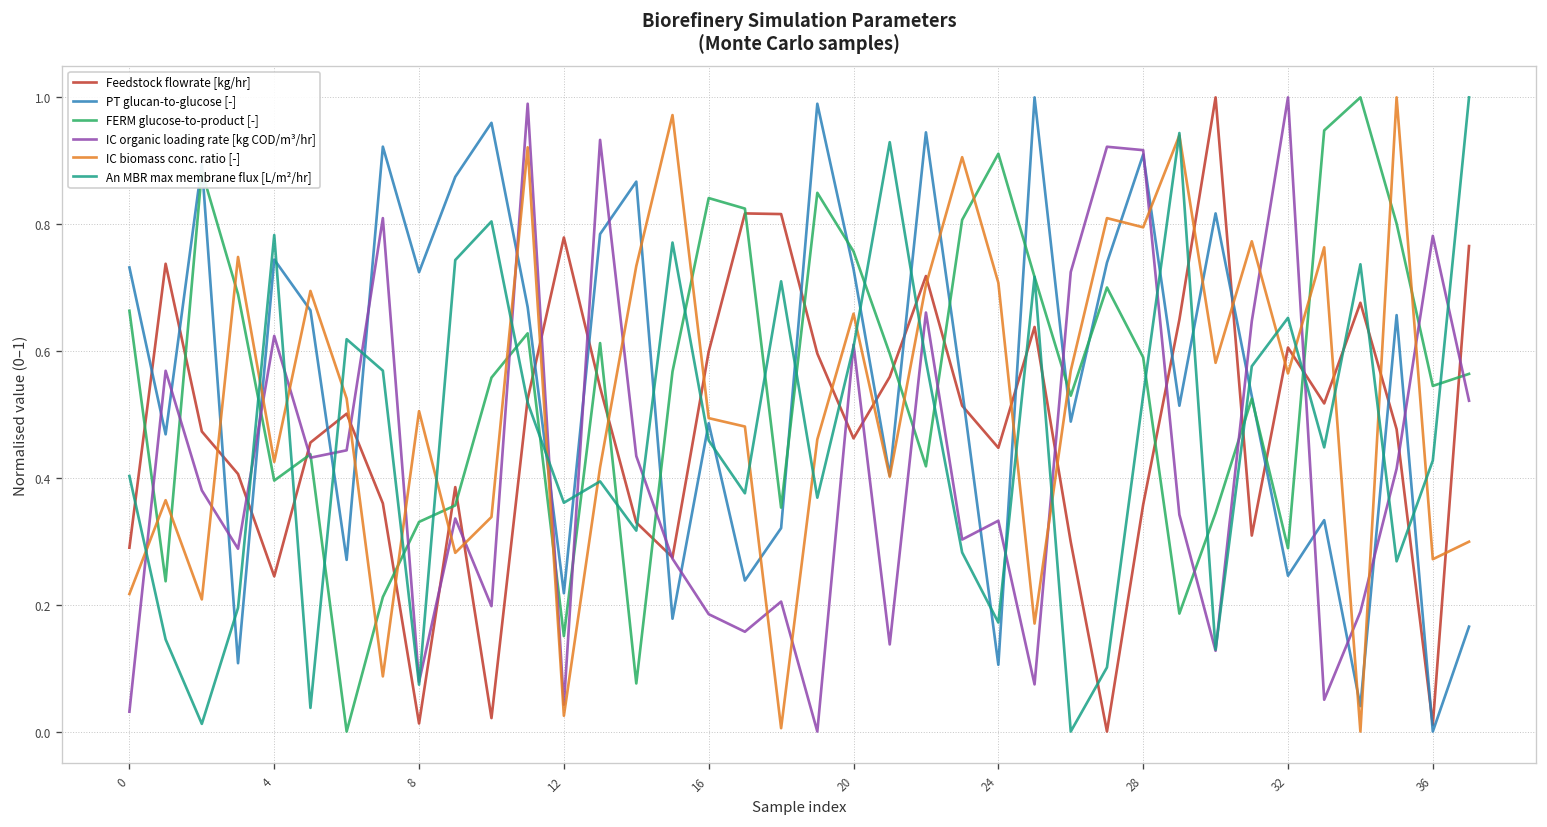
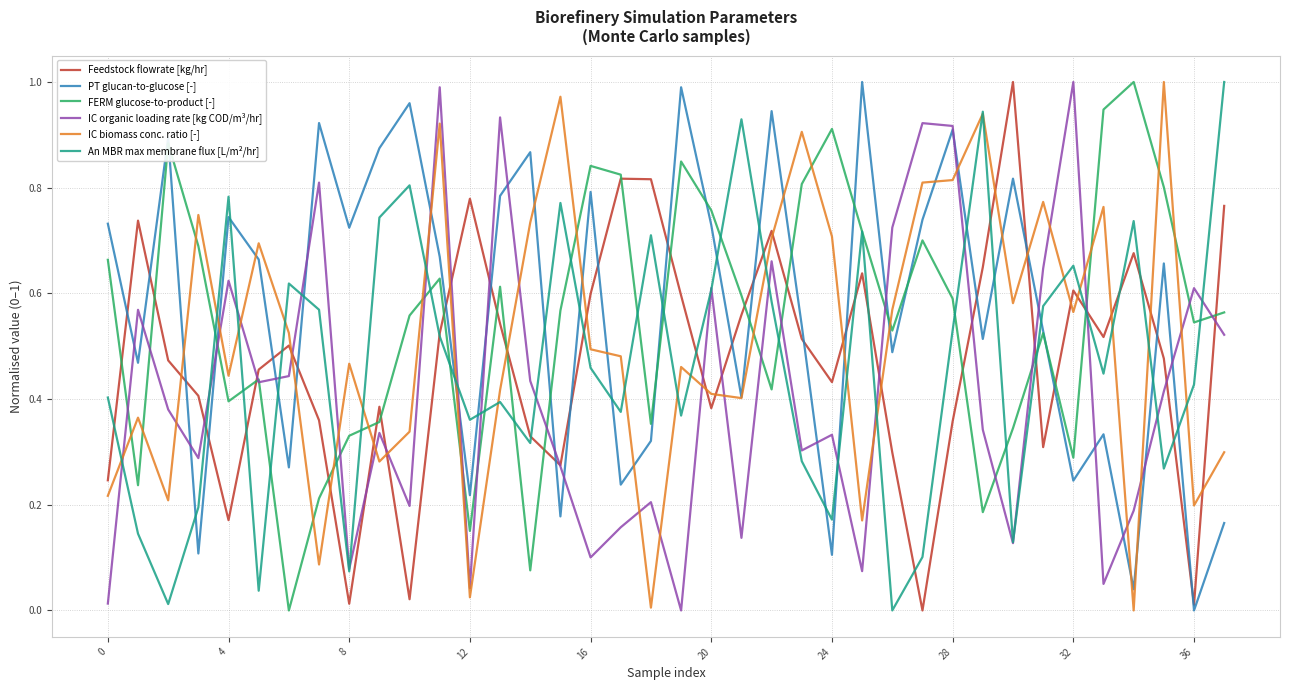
  {
    "Feedstock flowrate [kg/hr]": {
-     "0": 0.29,
-     "4": 0.24,
+     "0": 0.25,
+     "4": 0.17,
      "8": 0.01,
      "12": 0.78,
      "16": 0.60,
-     "20": 0.46,
-     "24": 0.45,
+     "20": 0.38,
+     "24": 0.43,
      "28": 0.36,
      "32": 0.61,
      "36": 0.01
    },
    "PT glucan-to-glucose [-]": {
      "0": 0.73,
      "4": 0.74,
      "8": 0.72,
      "12": 0.22,
-     "16": 0.49,
+     "16": 0.79,
      "20": 0.73,
      "24": 0.11,
      "28": 0.91,
      "32": 0.25,
      "36": 0.00
    },
    "IC organic loading rate [kg COD/m³/hr]": {
-     "0": 0.03,
+     "0": 0.01,
      "4": 0.62,
      "12": 0.04,
-     "16": 0.19,
+     "16": 0.10,
      "24": 0.33,
      "28": 0.92,
      "32": 1.00,
-     "36": 0.78
+     "36": 0.61
    },
    "IC biomass conc. ratio [-]": {
      "0": 0.22,
-     "4": 0.43,
-     "8": 0.51,
+     "4": 0.44,
+     "8": 0.47,
      "12": 0.02,
      "16": 0.49,
-     "20": 0.66,
+     "20": 0.41,
      "24": 0.71,
-     "28": 0.80,
+     "28": 0.81,
      "32": 0.56,
-     "36": 0.27
+     "36": 0.20
    }
  }
